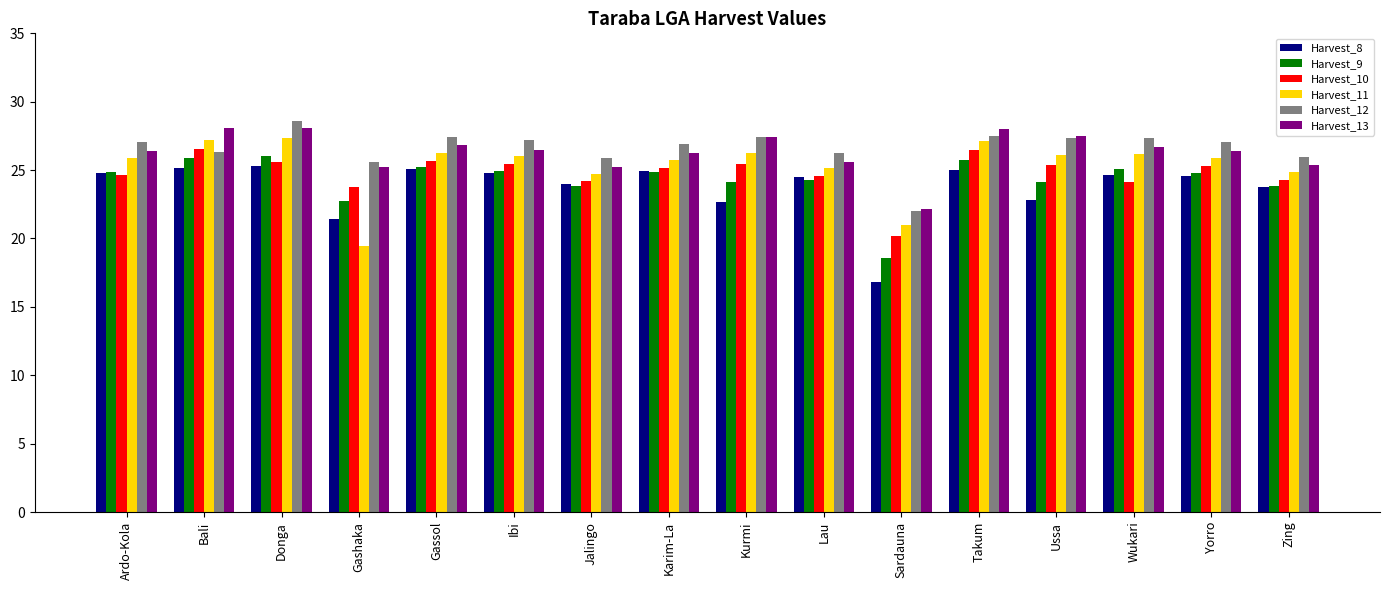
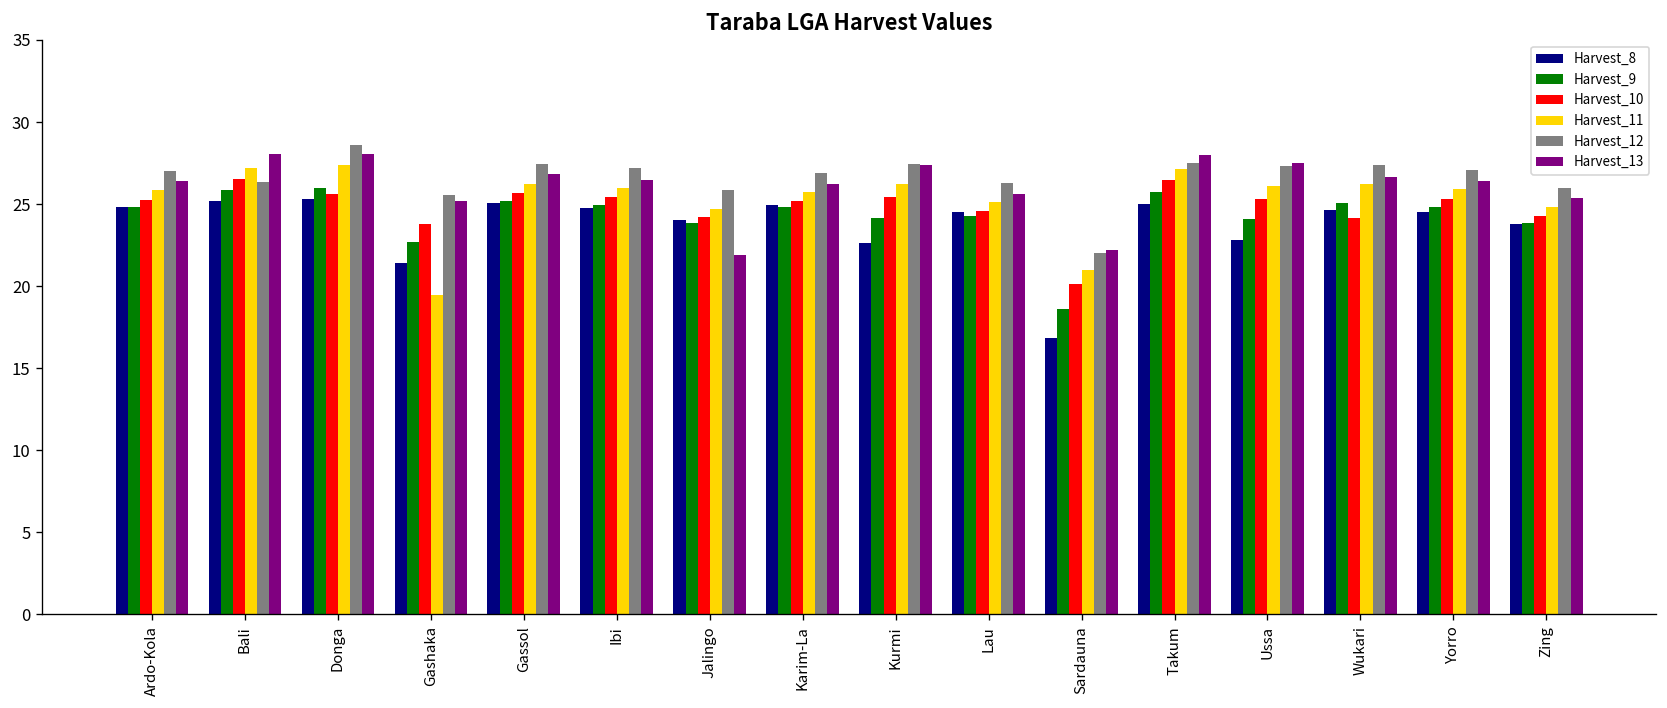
  {
    "Harvest_8": {
      "Ardo-Kola": 24.8,
      "Bali": 25.2,
      "Donga": 25.3,
      "Gashaka": 21.4,
      "Gassol": 25.1,
      "Ibi": 24.8,
      "Jalingo": 24.0,
      "Karim-La": 25.0,
      "Kurmi": 22.6,
      "Lau": 24.5,
      "Sardauna": 16.8,
      "Takum": 25.0,
      "Ussa": 22.8,
      "Wukari": 24.7,
      "Yorro": 24.6,
      "Zing": 23.8
    },
    "Harvest_9": {
      "Ardo-Kola": 24.9,
      "Bali": 25.9,
      "Donga": 26.0,
      "Gashaka": 22.7,
      "Gassol": 25.2,
      "Ibi": 25.0,
      "Jalingo": 23.9,
      "Karim-La": 24.8,
      "Kurmi": 24.2,
      "Lau": 24.3,
      "Sardauna": 18.6,
      "Takum": 25.8,
      "Ussa": 24.1,
      "Wukari": 25.1,
      "Yorro": 24.8,
      "Zing": 23.9
    },
    "Harvest_10": {
-     "Ardo-Kola": 24.6,
+     "Ardo-Kola": 25.3,
      "Bali": 26.5,
      "Donga": 25.6,
      "Gashaka": 23.8,
      "Gassol": 25.7,
      "Ibi": 25.4,
      "Jalingo": 24.2,
      "Karim-La": 25.2,
      "Kurmi": 25.5,
      "Lau": 24.6,
      "Sardauna": 20.2,
      "Takum": 26.5,
      "Ussa": 25.3,
      "Wukari": 24.2,
      "Yorro": 25.3,
      "Zing": 24.3
    },
    "Harvest_11": {
      "Ardo-Kola": 25.9,
      "Bali": 27.2,
      "Donga": 27.4,
      "Gashaka": 19.5,
      "Gassol": 26.2,
      "Ibi": 26.0,
      "Jalingo": 24.7,
      "Karim-La": 25.8,
      "Kurmi": 26.2,
      "Lau": 25.1,
      "Sardauna": 21.0,
      "Takum": 27.1,
      "Ussa": 26.1,
      "Wukari": 26.2,
      "Yorro": 25.9,
      "Zing": 24.9
    },
    "Harvest_12": {
      "Ardo-Kola": 27.0,
      "Bali": 26.4,
      "Donga": 28.6,
      "Gashaka": 25.6,
      "Gassol": 27.4,
      "Ibi": 27.2,
      "Jalingo": 25.9,
      "Karim-La": 26.9,
      "Kurmi": 27.4,
      "Lau": 26.3,
      "Sardauna": 22.0,
      "Takum": 27.5,
      "Ussa": 27.3,
      "Wukari": 27.4,
      "Yorro": 27.1,
      "Zing": 26.0
    },
    "Harvest_13": {
      "Ardo-Kola": 26.4,
      "Bali": 28.1,
      "Donga": 28.1,
      "Gashaka": 25.2,
      "Gassol": 26.9,
      "Ibi": 26.5,
-     "Jalingo": 25.2,
+     "Jalingo": 21.9,
      "Karim-La": 26.2,
      "Kurmi": 27.4,
      "Lau": 25.6,
      "Sardauna": 22.2,
      "Takum": 28.0,
      "Ussa": 27.5,
      "Wukari": 26.7,
      "Yorro": 26.4,
      "Zing": 25.4
    }
  }
